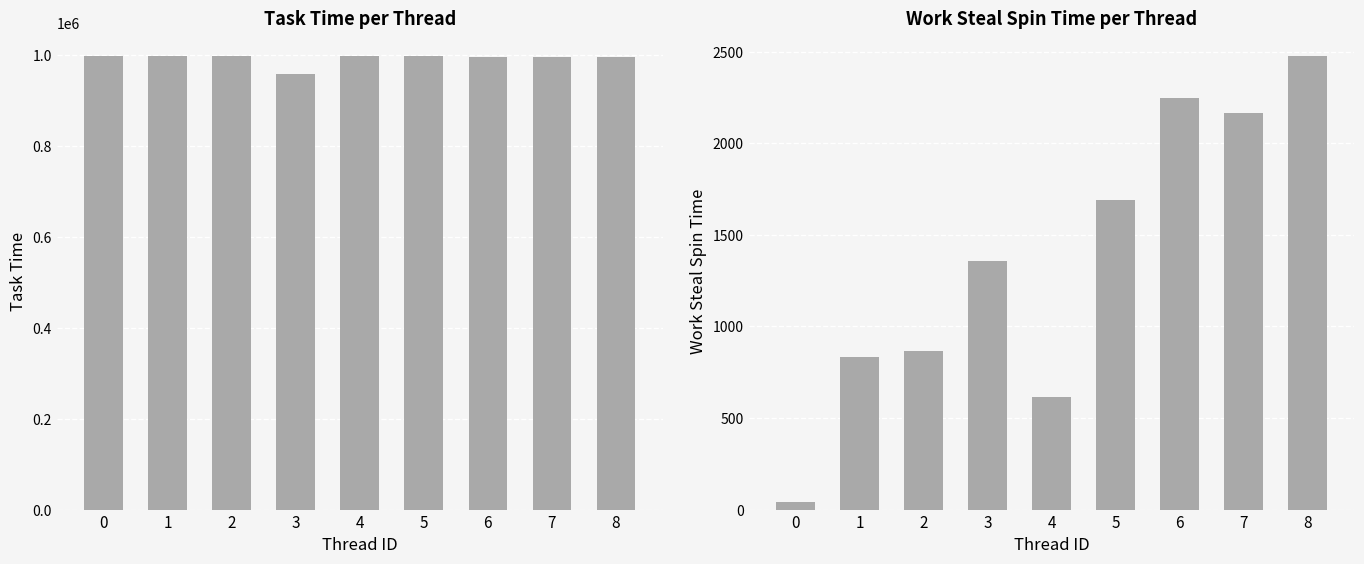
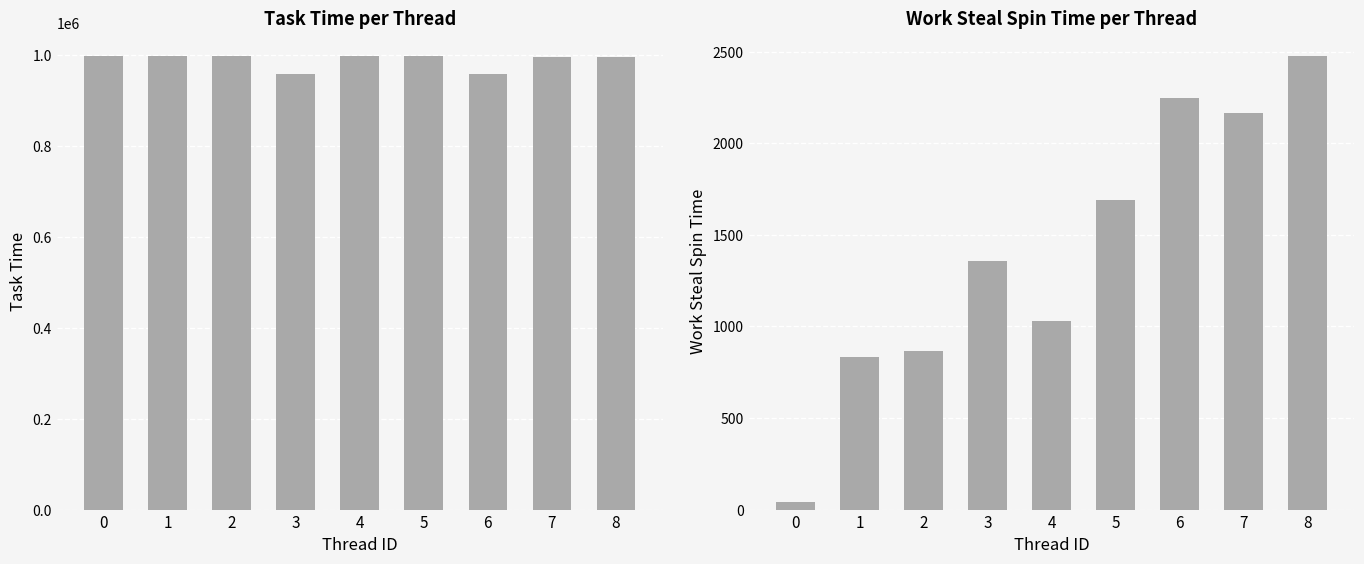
  {
    "Task Time per Thread": {
      "0": 1000000,
      "1": 1000000,
      "2": 1000000,
      "3": 960000,
      "4": 1000000,
      "5": 1000000,
-     "6": 1000000,
+     "6": 960000,
      "7": 1000000,
      "8": 1000000
    },
    "Work Steal Spin Time per Thread": {
      "0": 40,
      "1": 840,
      "2": 860,
      "3": 1360,
-     "4": 620,
+     "4": 1030,
      "5": 1690,
      "6": 2250,
      "7": 2170,
      "8": 2480
    }
  }
